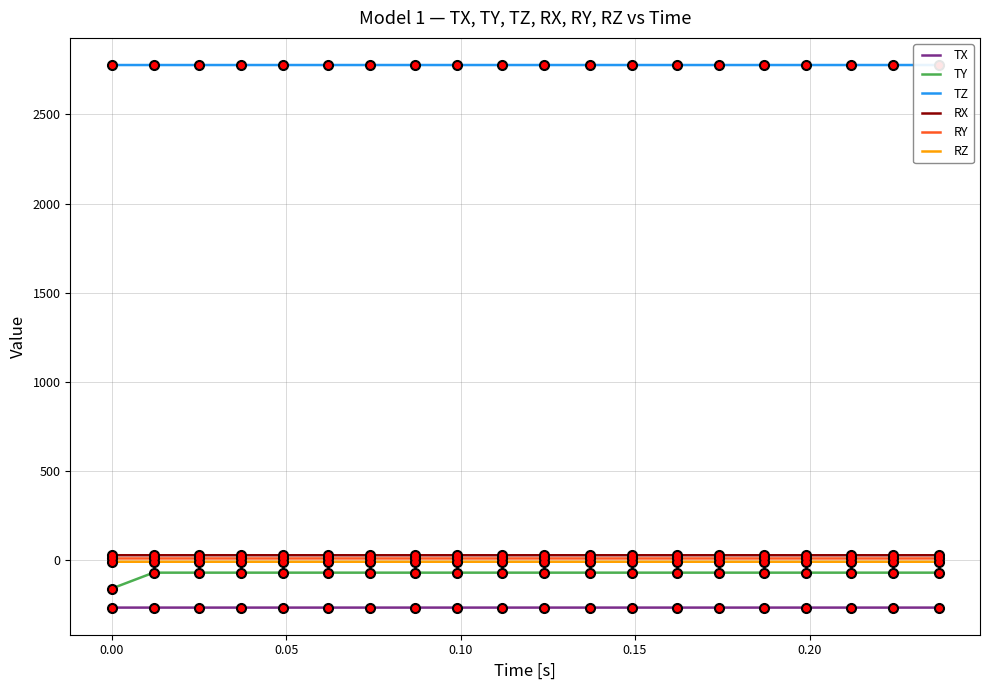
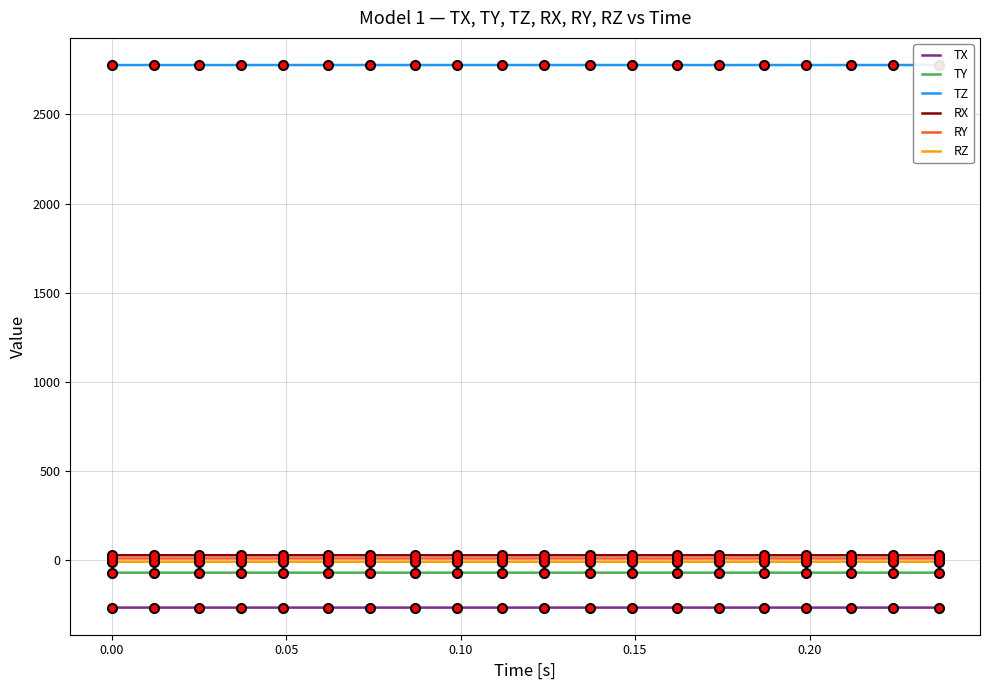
  {
    "TX": {
      "0.00": -270
    },
    "TY": {
-     "0.00": -160
+     "0.00": -70
    },
    "TZ": {
      "0.00": 2780
    },
    "RX": {
      "0.00": 20
    },
    "RY": {
      "0.00": 10
    },
    "RZ": {
      "0.00": -10
    }
  }
